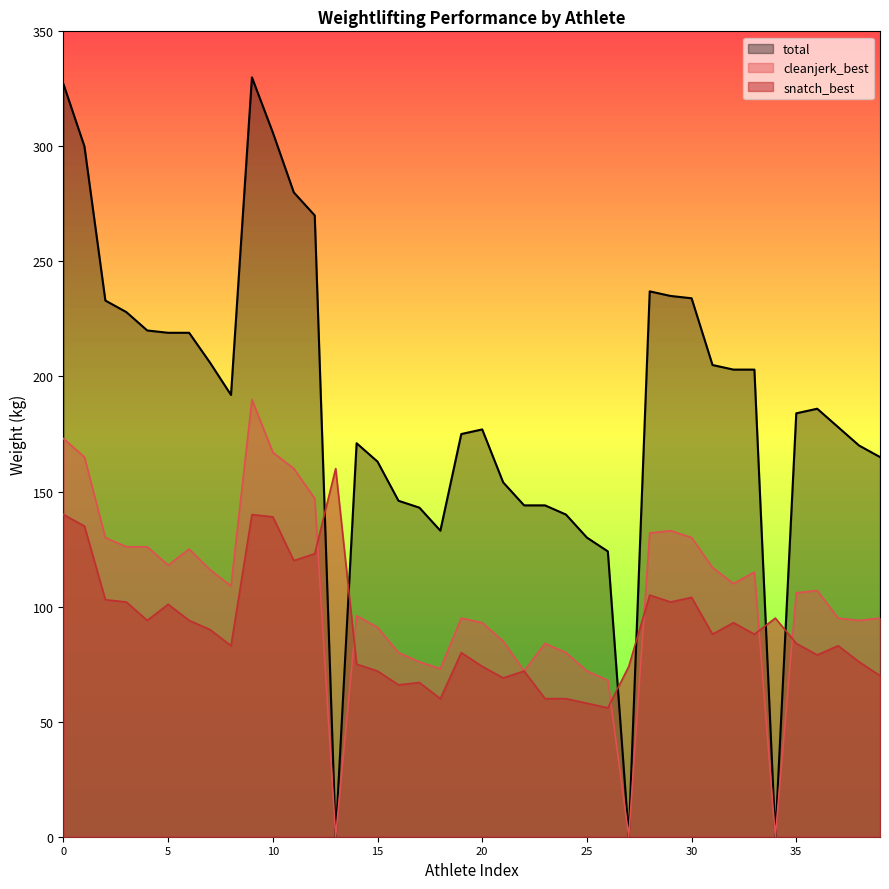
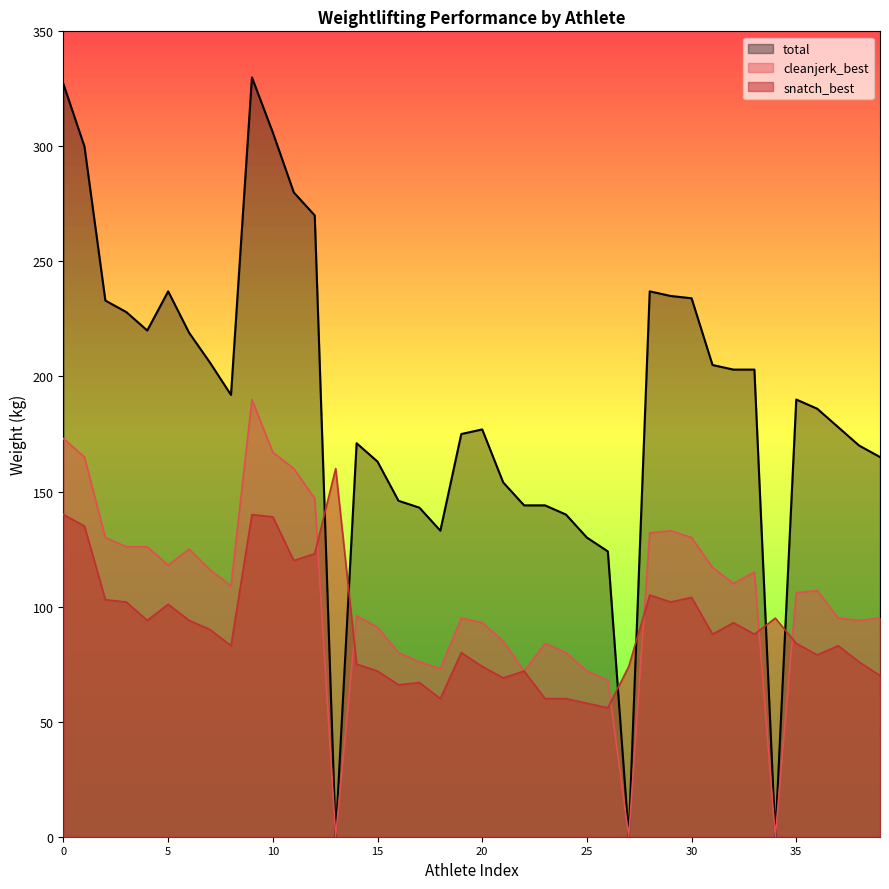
  {
    "total": {
      "0": 327,
-     "5": 219,
+     "5": 237,
      "10": 306,
      "15": 163,
      "20": 177,
      "25": 130,
      "30": 234,
-     "35": 184
+     "35": 190
    }
  }
